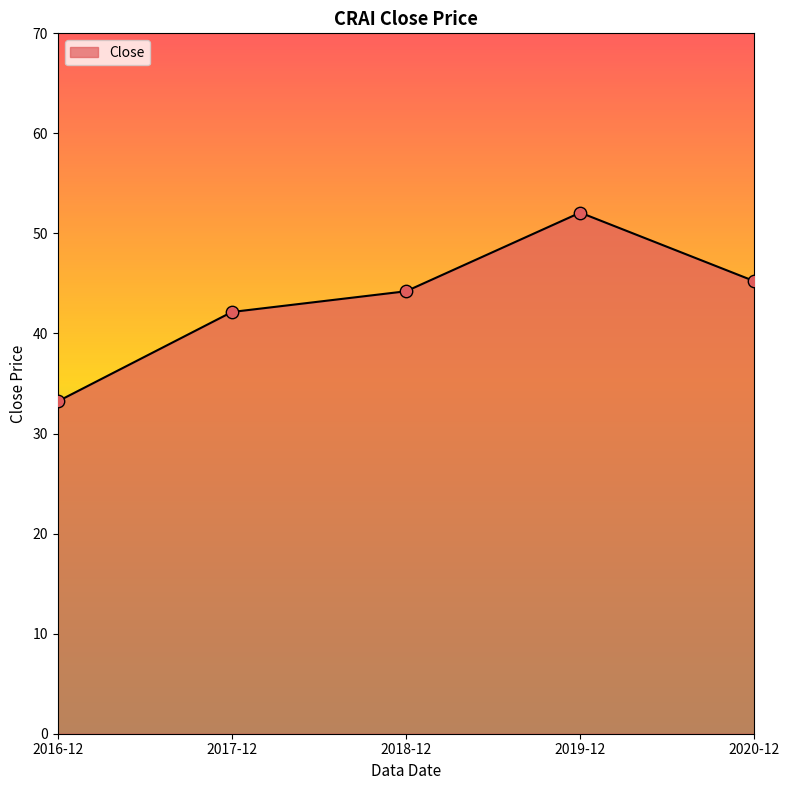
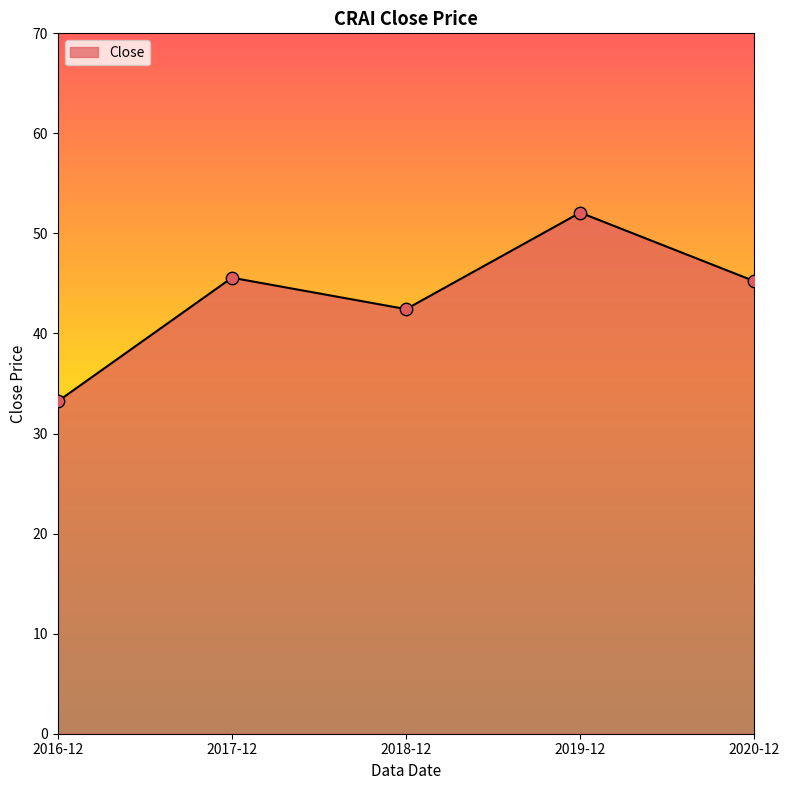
  {
    "2016-12": 33.2,
-   "2017-12": 42.2,
-   "2018-12": 44.2,
+   "2017-12": 45.6,
+   "2018-12": 42.4,
    "2019-12": 52.1,
    "2020-12": 45.2
  }
